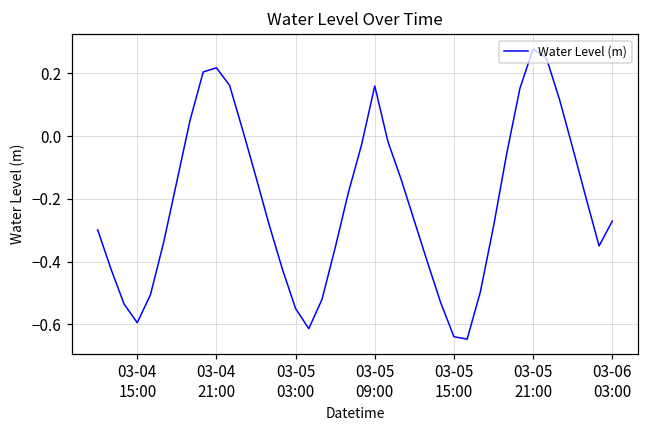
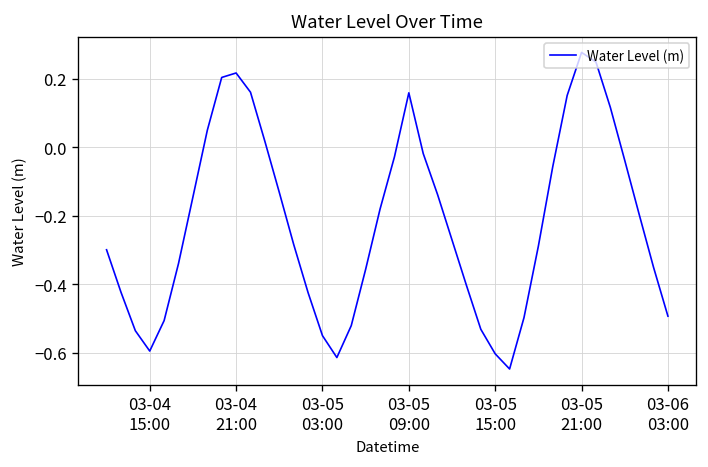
  {
    "03-04 15:00": -0.59,
    "03-04 21:00": 0.22,
    "03-05 03:00": -0.55,
    "03-05 09:00": 0.16,
-   "03-05 15:00": -0.64,
-   "03-06 03:00": -0.27
+   "03-05 15:00": -0.60,
+   "03-06 03:00": -0.49
  }
